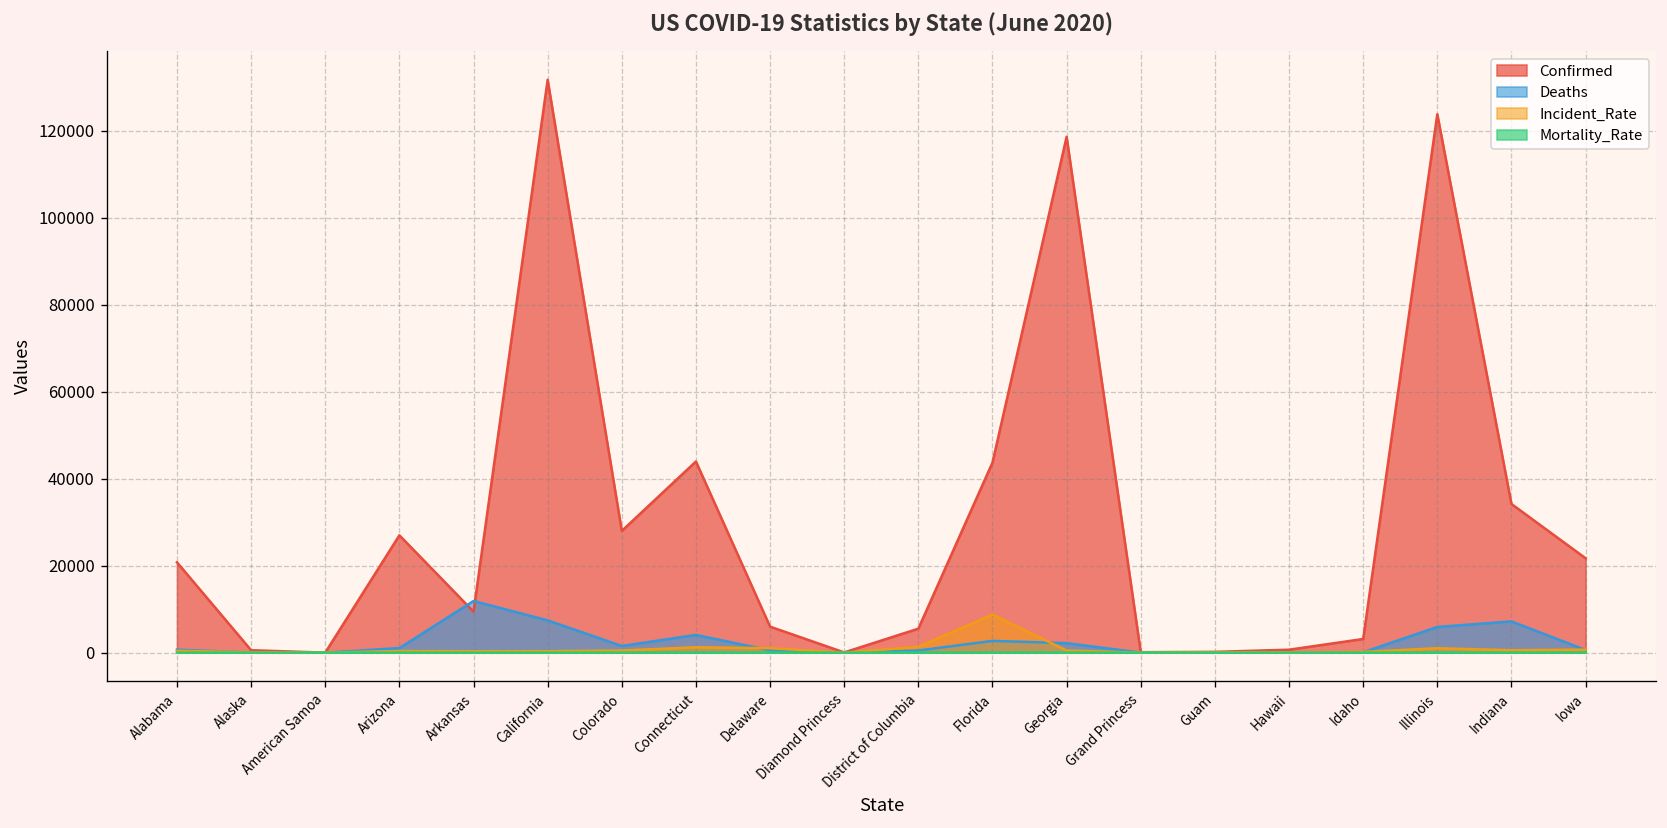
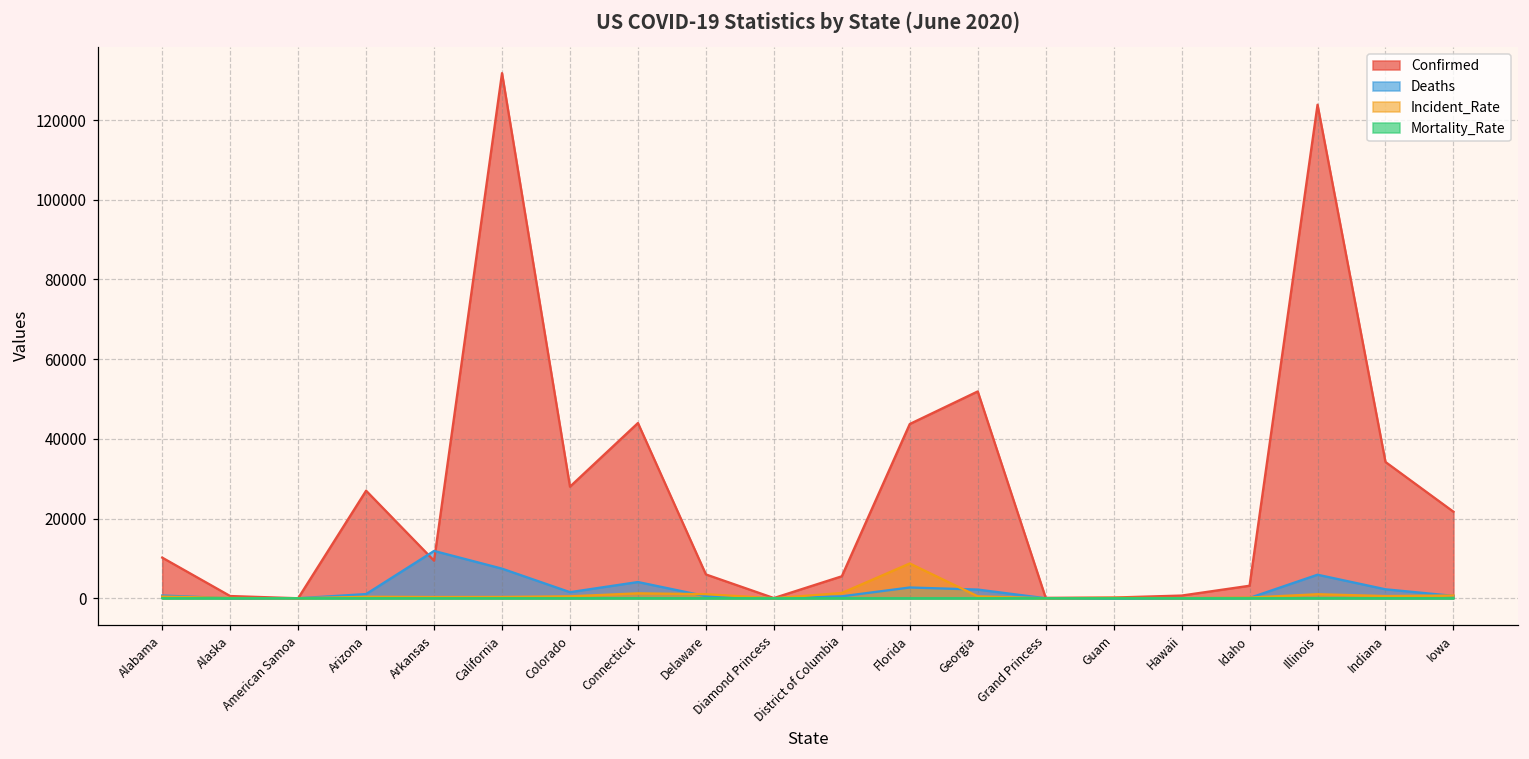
  {
    "Confirmed": {
-     "Alabama": 21000,
+     "Alabama": 10000,
      "Arizona": 27000,
      "Arkansas": 9000,
      "California": 132000,
      "Colorado": 28000,
      "Connecticut": 44000,
      "Delaware": 6000,
      "District of Columbia": 6000,
      "Florida": 44000,
-     "Georgia": 119000,
+     "Georgia": 52000,
      "Idaho": 3000,
      "Illinois": 124000,
      "Indiana": 34000,
      "Iowa": 22000
    },
    "Deaths": {
      "Arkansas": 12000,
      "California": 7000,
      "Colorado": 2000,
      "Connecticut": 4000,
      "Florida": 3000,
      "Georgia": 2000,
      "Illinois": 6000,
-     "Indiana": 7000
+     "Indiana": 2000
    },
    "Incident_Rate": {
      "Connecticut": 1000,
      "District of Columbia": 1000,
      "Florida": 9000,
      "Illinois": 1000
    },
    "Mortality_Rate": {
      "Connecticut": 0,
      "Florida": 0,
      "Illinois": 0
    }
  }
